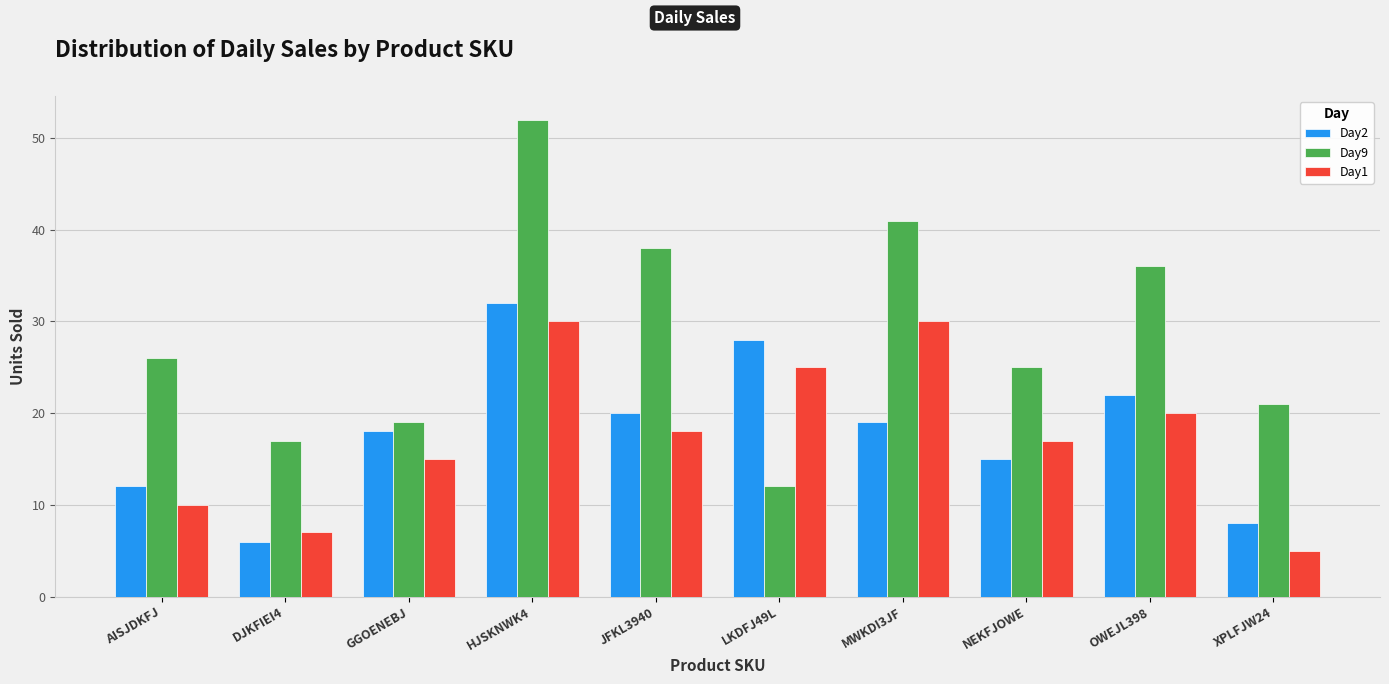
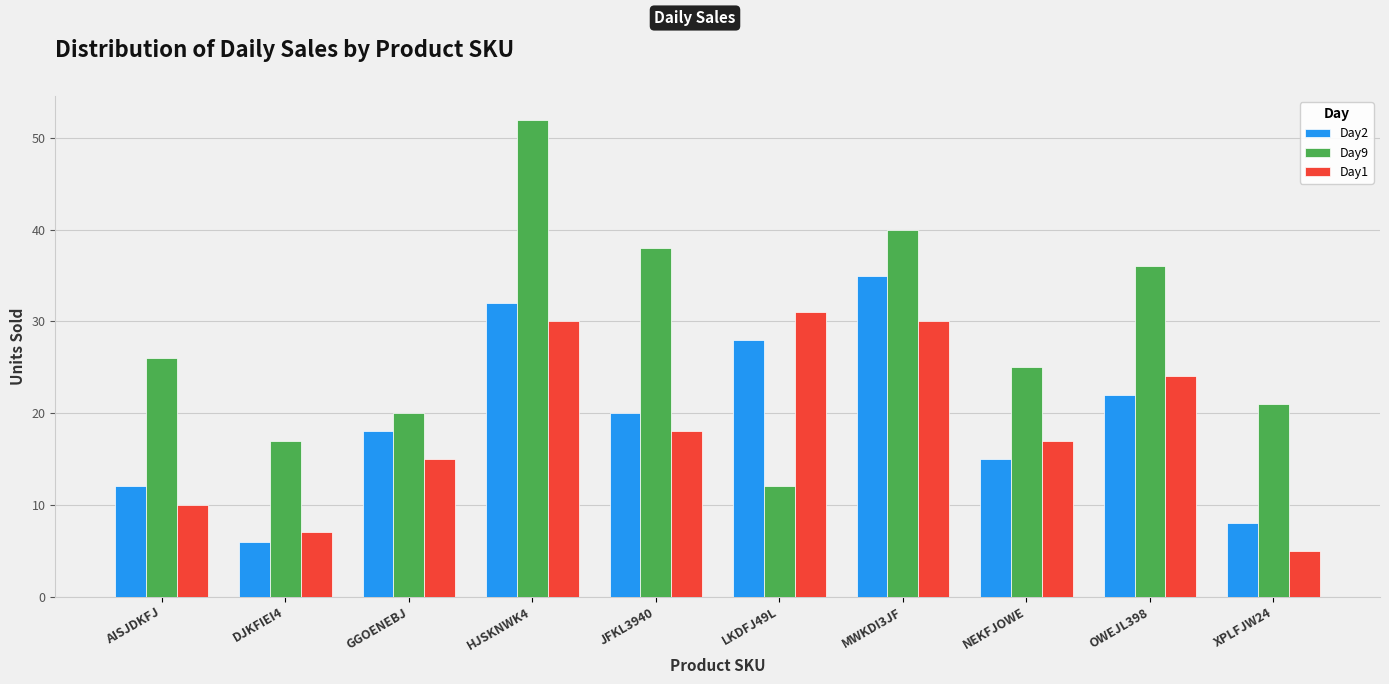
  {
    "Day2": {
      "AISJDKFJ": 12,
      "DJKFIEI4": 6,
      "GGOENEBJ": 18,
      "HJSKNWK4": 32,
      "JFKL3940": 20,
      "LKDFJ49L": 28,
-     "MWKDI3JF": 19,
+     "MWKDI3JF": 35,
      "NEKFJOWE": 15,
      "OWEJL398": 22,
      "XPLFJW24": 8
    },
    "Day9": {
      "AISJDKFJ": 26,
      "DJKFIEI4": 17,
-     "GGOENEBJ": 19,
+     "GGOENEBJ": 20,
      "HJSKNWK4": 52,
      "JFKL3940": 38,
      "LKDFJ49L": 12,
-     "MWKDI3JF": 41,
+     "MWKDI3JF": 40,
      "NEKFJOWE": 25,
      "OWEJL398": 36,
      "XPLFJW24": 21
    },
    "Day1": {
      "AISJDKFJ": 10,
      "DJKFIEI4": 7,
      "GGOENEBJ": 15,
      "HJSKNWK4": 30,
      "JFKL3940": 18,
-     "LKDFJ49L": 25,
+     "LKDFJ49L": 31,
      "MWKDI3JF": 30,
      "NEKFJOWE": 17,
-     "OWEJL398": 20,
+     "OWEJL398": 24,
      "XPLFJW24": 5
    }
  }
